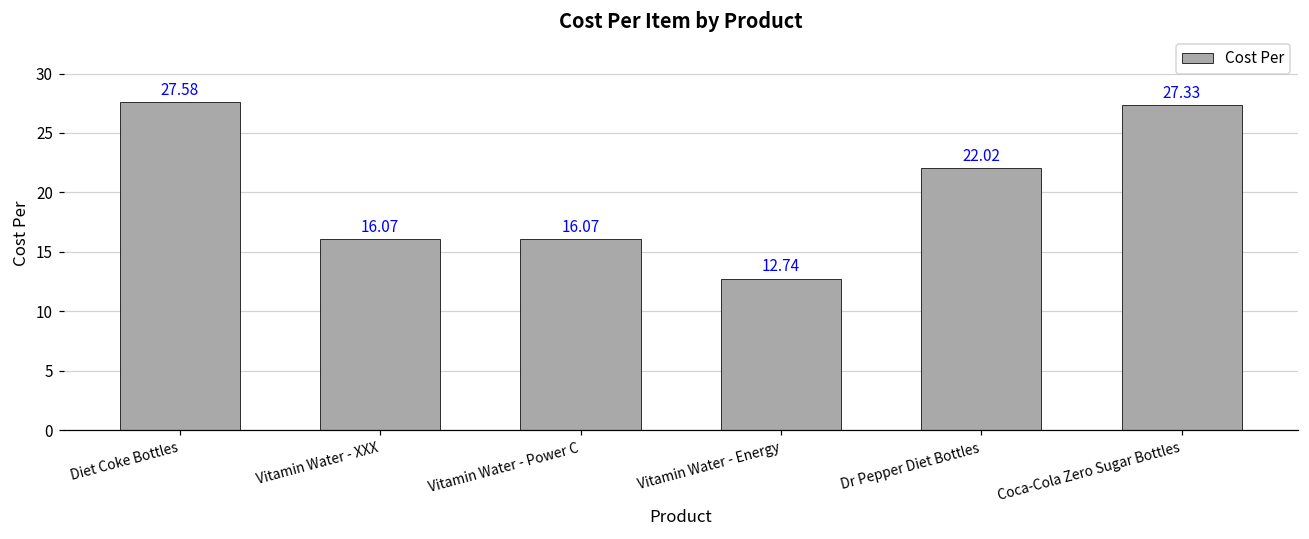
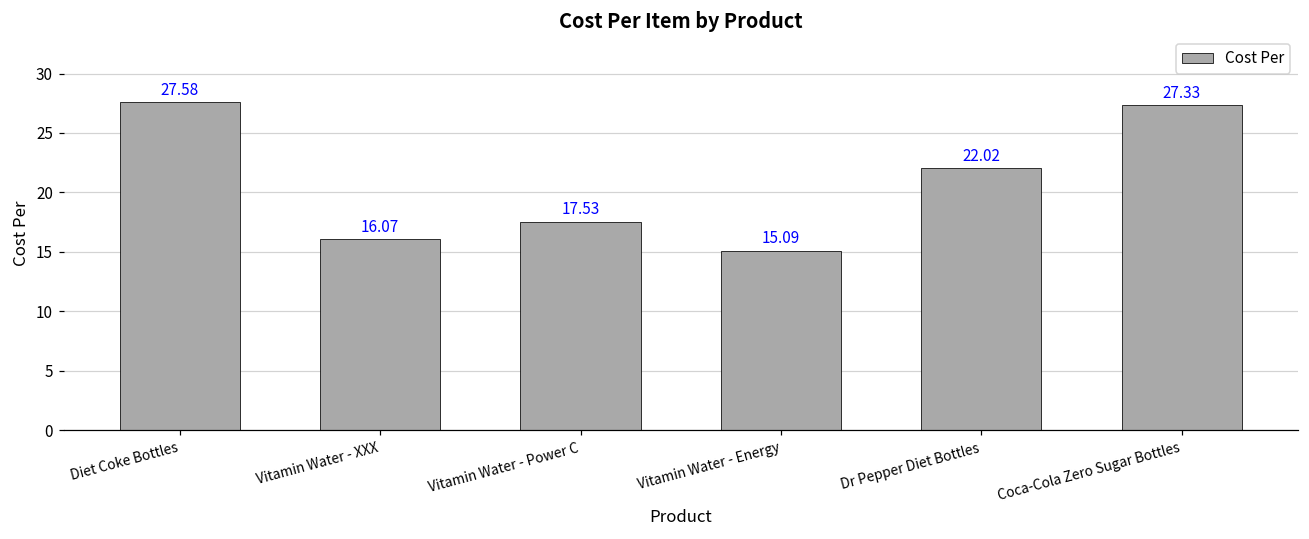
  {
    "Diet Coke Bottles": 27.58,
    "Vitamin Water - XXX": 16.07,
-   "Vitamin Water - Power C": 16.07,
-   "Vitamin Water - Energy": 12.74,
+   "Vitamin Water - Power C": 17.53,
+   "Vitamin Water - Energy": 15.09,
    "Dr Pepper Diet Bottles": 22.02,
    "Coca-Cola Zero Sugar Bottles": 27.33
  }
